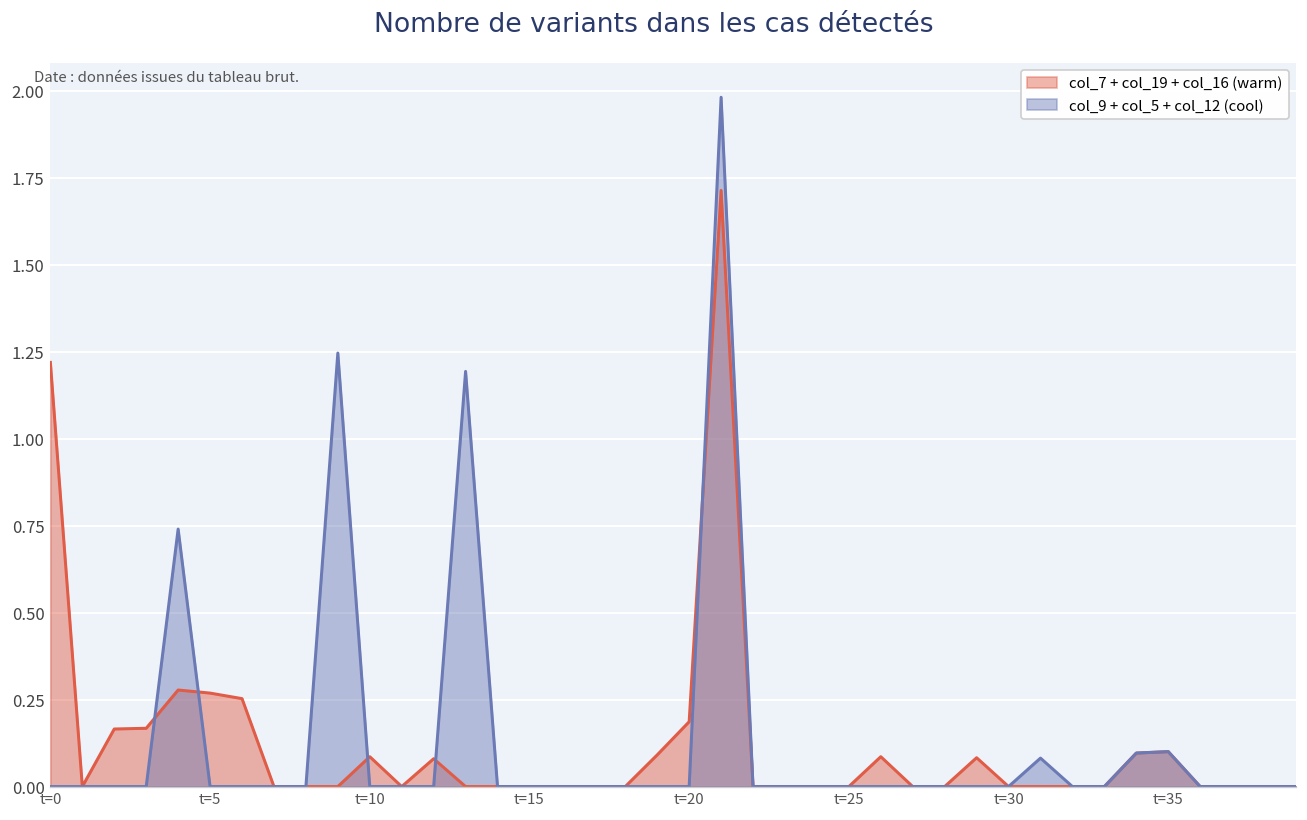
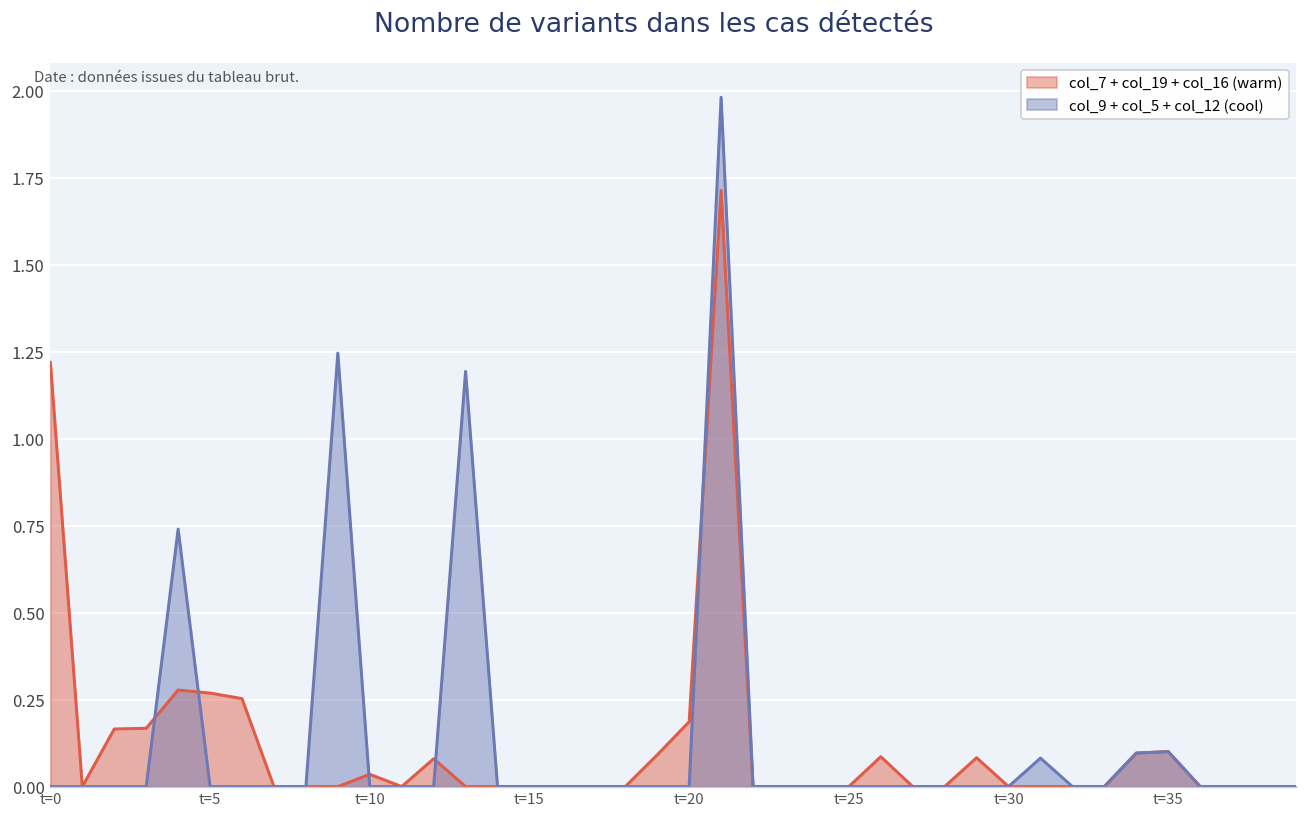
  {
    "col_7 + col_19 + col_16 (warm)": {
      "t=0": 1.22,
      "t=5": 0.27,
-     "t=10": 0.09,
+     "t=10": 0.04,
      "t=20": 0.19
    },
    "col_9 + col_5 + col_12 (cool)": {
      "t=0": 0.00,
      "t=5": 0.00,
      "t=10": 0.00,
      "t=20": 0.00
    }
  }
